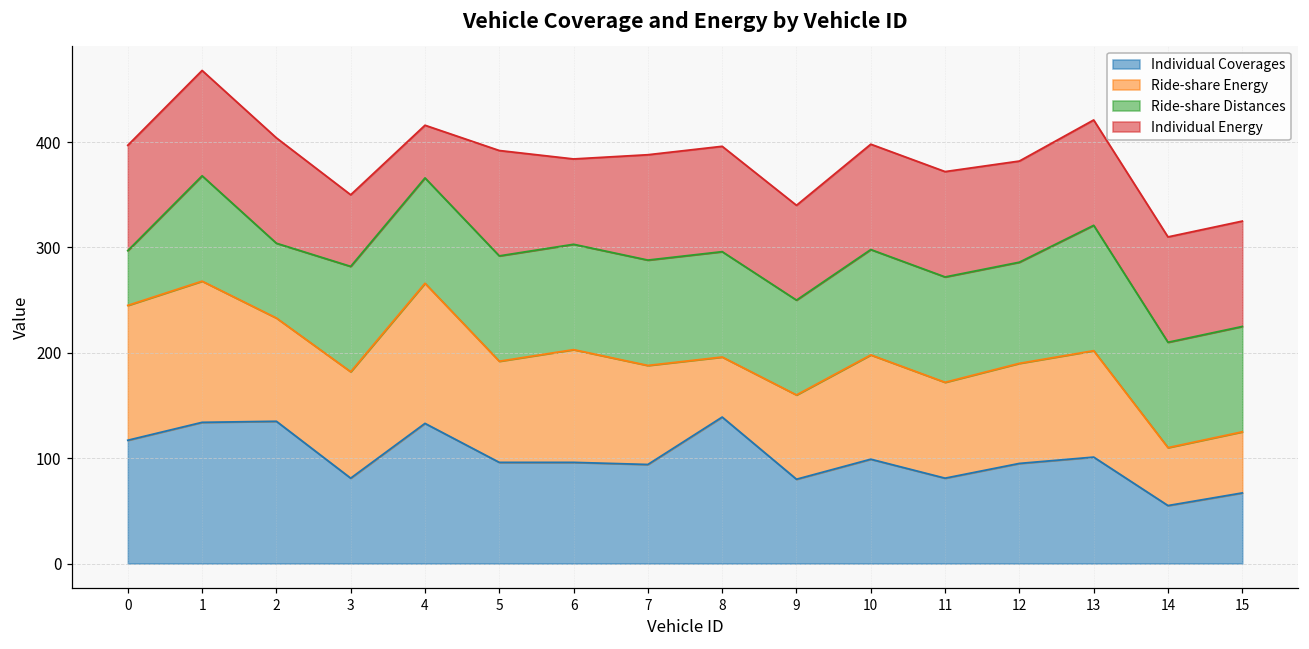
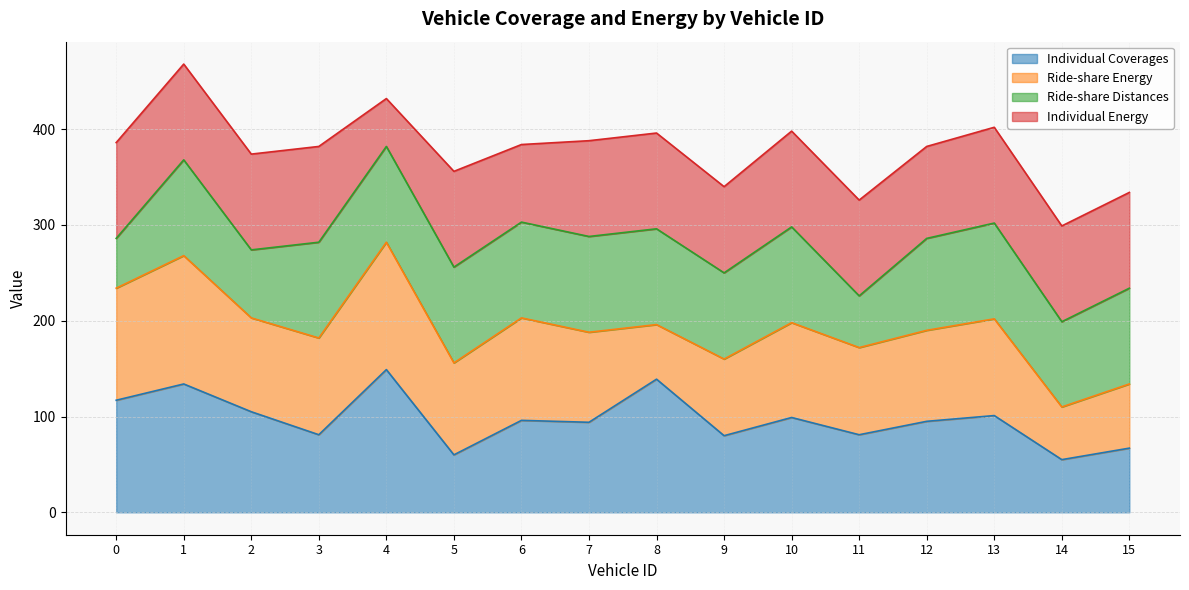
  {
    "Individual Coverages": {
      "0": 120,
      "1": 130,
-     "2": 140,
+     "2": 110,
      "3": 80,
-     "4": 130,
-     "5": 100,
+     "4": 150,
+     "5": 60,
      "6": 100,
      "7": 90,
      "8": 140,
      "9": 80,
      "10": 100,
      "11": 80,
      "12": 100,
      "13": 100,
      "14": 60,
      "15": 70
    },
    "Ride-share Energy": {
-     "0": 130,
+     "0": 120,
      "1": 130,
      "2": 100,
      "3": 100,
      "4": 130,
      "5": 100,
      "6": 110,
      "7": 90,
      "8": 60,
      "9": 80,
      "10": 100,
      "11": 90,
      "12": 100,
      "13": 100,
      "14": 60,
-     "15": 60
+     "15": 70
    },
    "Ride-share Distances": {
      "0": 50,
      "1": 100,
      "2": 70,
      "3": 100,
      "4": 100,
      "5": 100,
      "6": 100,
      "7": 100,
      "8": 100,
      "9": 90,
      "10": 100,
-     "11": 100,
+     "11": 50,
      "12": 100,
-     "13": 120,
-     "14": 100,
+     "13": 100,
+     "14": 90,
      "15": 100
    },
    "Individual Energy": {
      "0": 100,
      "1": 100,
      "2": 100,
-     "3": 70,
+     "3": 100,
      "4": 50,
      "5": 100,
      "6": 80,
      "7": 100,
      "8": 100,
      "9": 90,
      "10": 100,
      "11": 100,
      "12": 100,
      "13": 100,
      "14": 100,
      "15": 100
    }
  }
